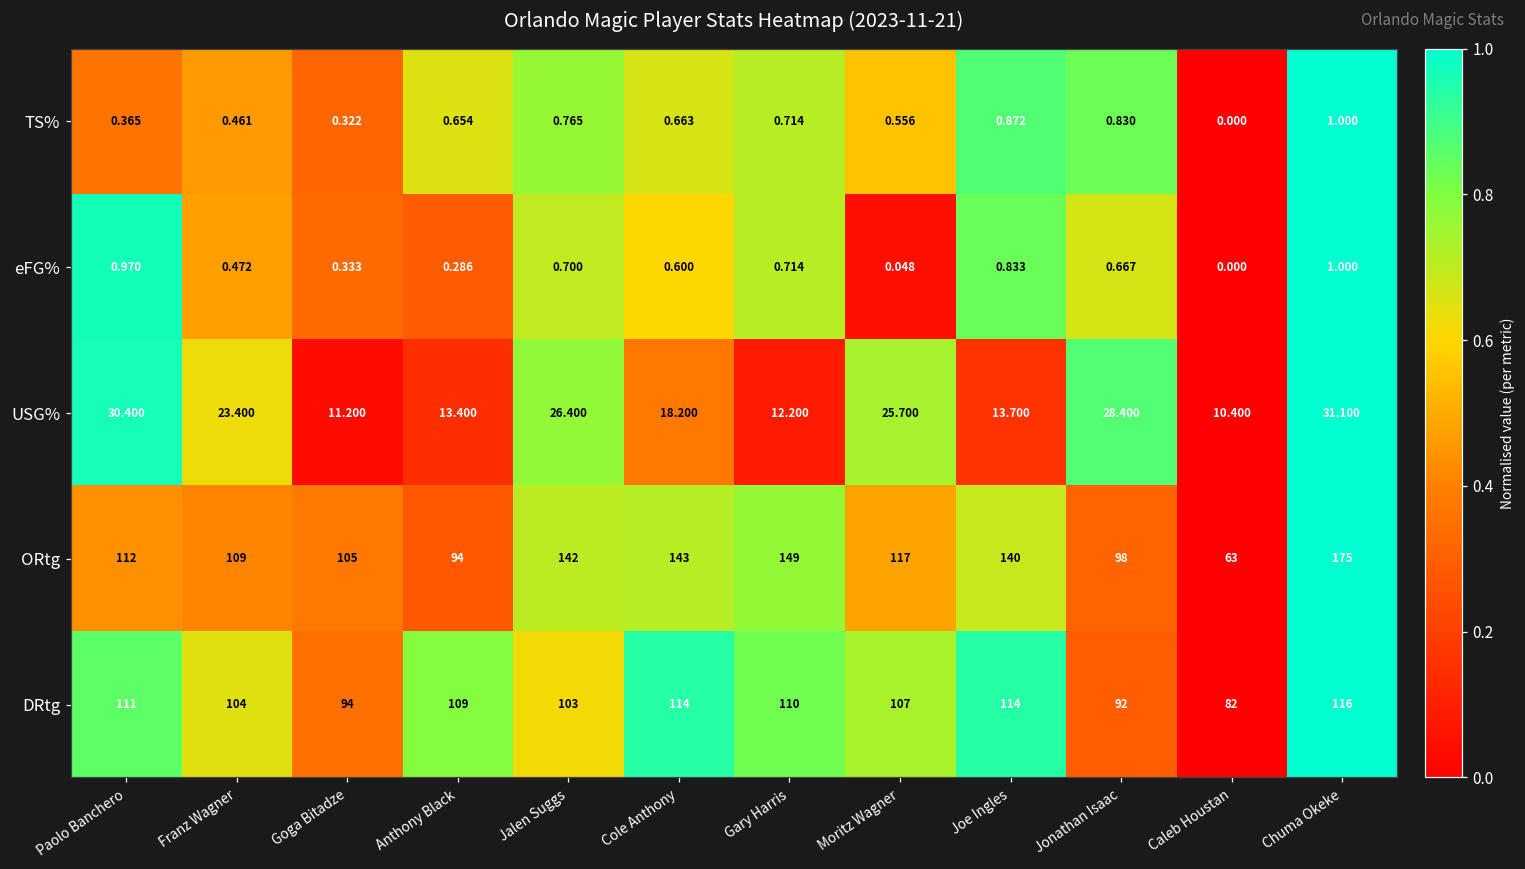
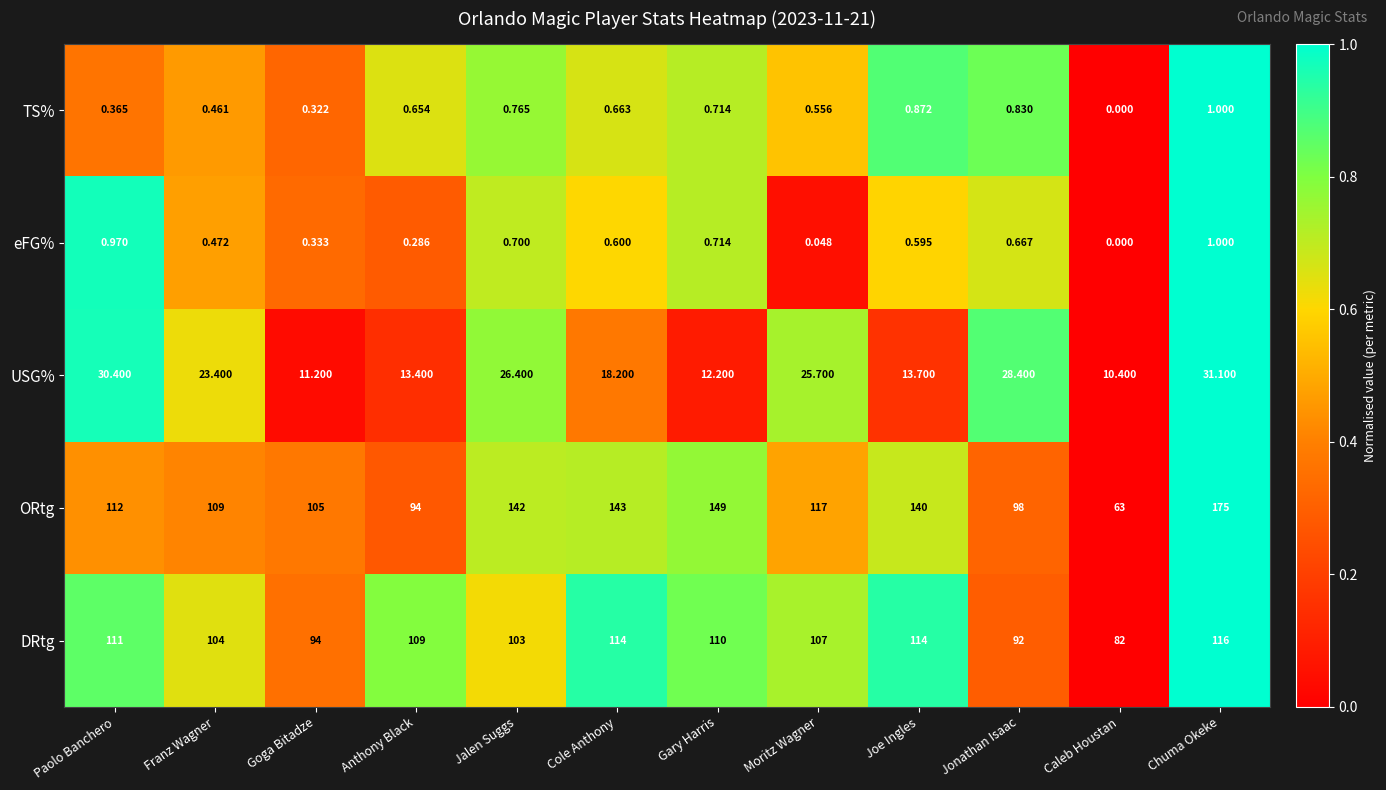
  {
    "TS%": {
      "Paolo Banchero": 0.365,
      "Franz Wagner": 0.461,
      "Goga Bitadze": 0.322,
      "Anthony Black": 0.654,
      "Jalen Suggs": 0.765,
      "Cole Anthony": 0.663,
      "Gary Harris": 0.714,
      "Moritz Wagner": 0.556,
      "Joe Ingles": 0.872,
      "Jonathan Isaac": 0.830,
      "Caleb Houstan": 0.000,
      "Chuma Okeke": 1.000
    },
    "eFG%": {
      "Paolo Banchero": 0.970,
      "Franz Wagner": 0.472,
      "Goga Bitadze": 0.333,
      "Anthony Black": 0.286,
      "Jalen Suggs": 0.700,
      "Cole Anthony": 0.600,
      "Gary Harris": 0.714,
      "Moritz Wagner": 0.048,
-     "Joe Ingles": 0.833,
+     "Joe Ingles": 0.595,
      "Jonathan Isaac": 0.667,
      "Caleb Houstan": 0.000,
      "Chuma Okeke": 1.000
    },
    "USG%": {
      "Paolo Banchero": 30.400,
      "Franz Wagner": 23.400,
      "Goga Bitadze": 11.200,
      "Anthony Black": 13.400,
      "Jalen Suggs": 26.400,
      "Cole Anthony": 18.200,
      "Gary Harris": 12.200,
      "Moritz Wagner": 25.700,
      "Joe Ingles": 13.700,
      "Jonathan Isaac": 28.400,
      "Caleb Houstan": 10.400,
      "Chuma Okeke": 31.100
    },
    "ORtg": {
      "Paolo Banchero": 112,
      "Franz Wagner": 109,
      "Goga Bitadze": 105,
      "Anthony Black": 94,
      "Jalen Suggs": 142,
      "Cole Anthony": 143,
      "Gary Harris": 149,
      "Moritz Wagner": 117,
      "Joe Ingles": 140,
      "Jonathan Isaac": 98,
      "Caleb Houstan": 63,
      "Chuma Okeke": 175
    },
    "DRtg": {
      "Paolo Banchero": 111,
      "Franz Wagner": 104,
      "Goga Bitadze": 94,
      "Anthony Black": 109,
      "Jalen Suggs": 103,
      "Cole Anthony": 114,
      "Gary Harris": 110,
      "Moritz Wagner": 107,
      "Joe Ingles": 114,
      "Jonathan Isaac": 92,
      "Caleb Houstan": 82,
      "Chuma Okeke": 116
    }
  }
